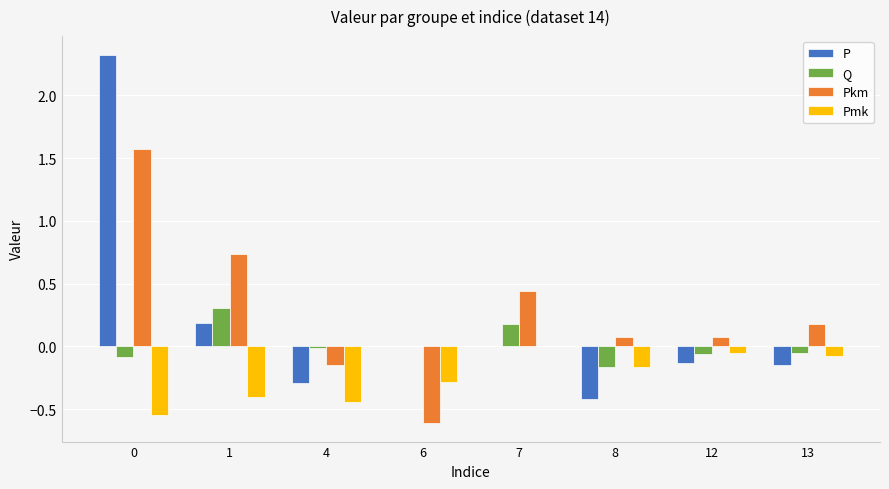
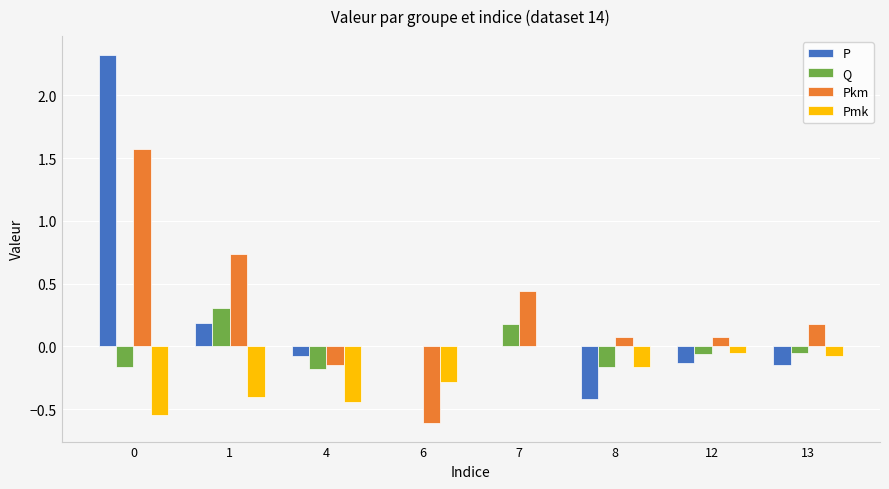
  {
    "P": {
      "0": 2.32,
      "1": 0.18,
-     "4": -0.29,
+     "4": -0.08,
      "6": 0.00,
      "7": 0.00,
      "8": -0.42,
      "12": -0.14,
      "13": -0.15
    },
    "Q": {
-     "0": -0.08,
+     "0": -0.17,
      "1": 0.31,
-     "4": -0.02,
+     "4": -0.18,
      "6": 0.00,
      "7": 0.18,
      "8": -0.17,
      "12": -0.06,
      "13": -0.05
    },
    "Pkm": {
      "0": 1.57,
      "1": 0.73,
      "4": -0.15,
      "6": -0.61,
      "7": 0.44,
      "8": 0.07,
      "12": 0.08,
      "13": 0.18
    },
    "Pmk": {
      "0": -0.54,
      "1": -0.41,
      "4": -0.44,
      "6": -0.28,
      "7": 0.00,
      "8": -0.16,
      "12": -0.05,
      "13": -0.07
    }
  }
